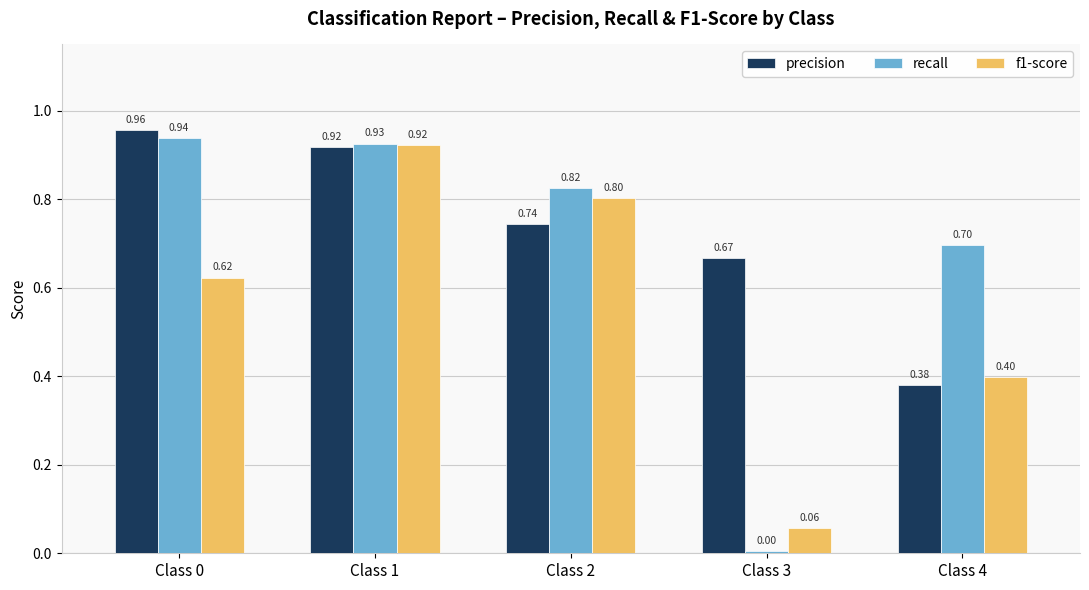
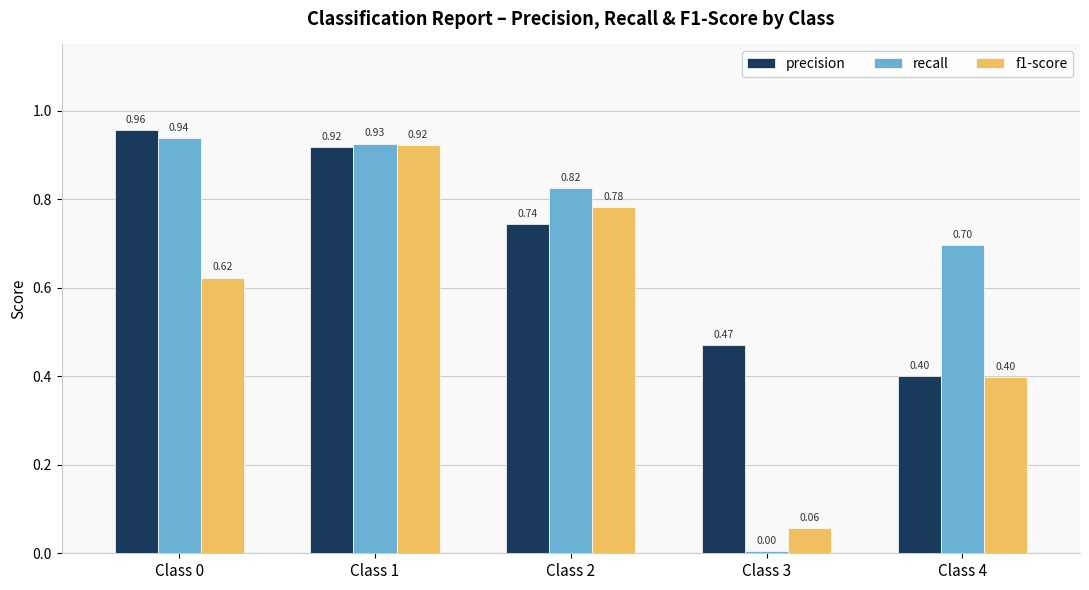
  {
    "precision": {
      "Class 0": 0.96,
      "Class 1": 0.92,
      "Class 2": 0.74,
-     "Class 3": 0.67,
-     "Class 4": 0.38
+     "Class 3": 0.47,
+     "Class 4": 0.40
    },
    "recall": {
      "Class 0": 0.94,
      "Class 1": 0.93,
      "Class 2": 0.82,
      "Class 3": 0.00,
      "Class 4": 0.70
    },
    "f1-score": {
      "Class 0": 0.62,
      "Class 1": 0.92,
-     "Class 2": 0.80,
+     "Class 2": 0.78,
      "Class 3": 0.06,
      "Class 4": 0.40
    }
  }
